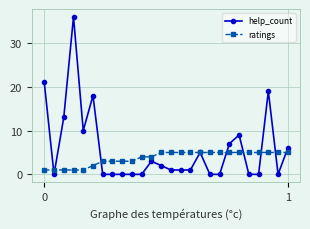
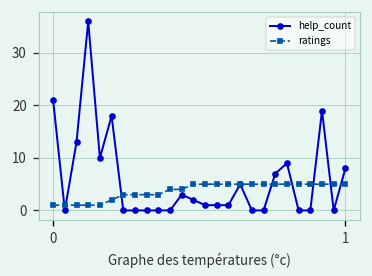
  {
    "help_count": {
      "0": 21,
-     "1": 6
+     "1": 8
    },
    "ratings": {
      "0": 1,
      "1": 5
    }
  }
